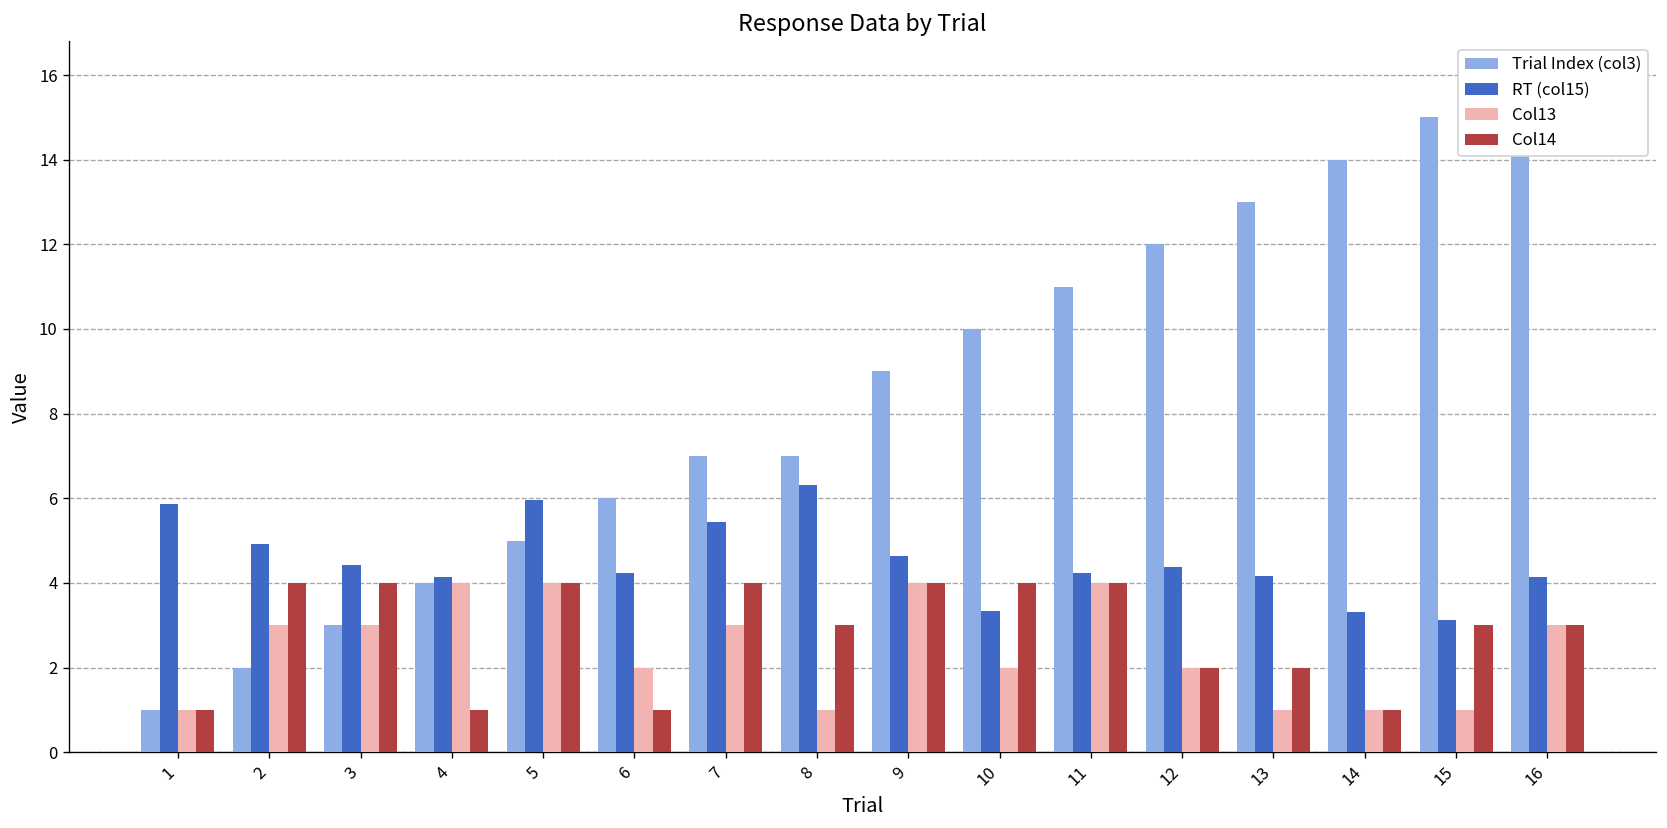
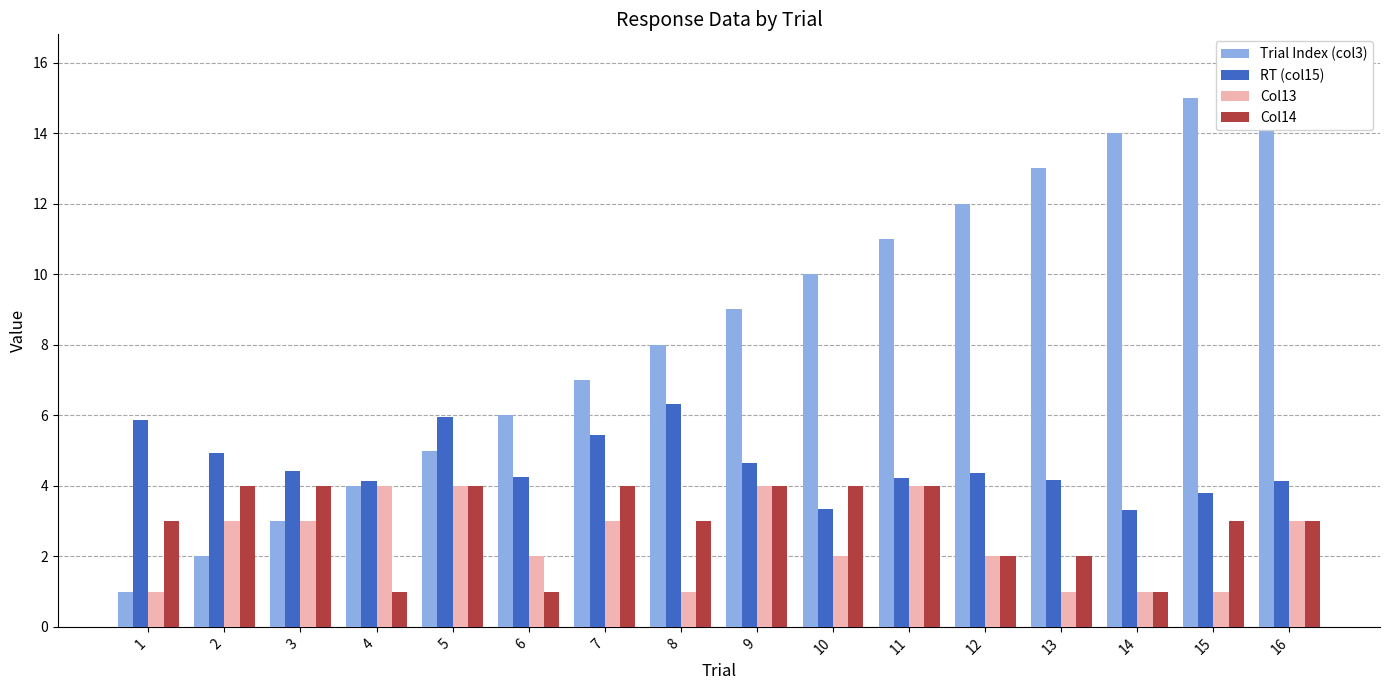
  {
    "Trial Index (col3)": {
      "1": 1,
      "2": 2,
      "3": 3,
      "4": 4,
      "5": 5,
      "6": 6,
      "7": 7,
-     "8": 7,
+     "8": 8,
      "9": 9,
      "10": 10,
      "11": 11,
      "12": 12,
      "13": 13,
      "14": 14,
      "15": 15
    },
    "RT (col15)": {
      "1": 5.9,
      "2": 4.9,
      "3": 4.4,
      "4": 4.1,
      "5": 5.9,
      "6": 4.2,
      "7": 5.4,
      "8": 6.3,
      "9": 4.6,
      "10": 3.3,
      "11": 4.2,
      "12": 4.4,
      "13": 4.2,
      "14": 3.3,
-     "15": 3.1,
+     "15": 3.8,
      "16": 4.1
    },
    "Col13": {
      "1": 1.0,
      "2": 3.0,
      "3": 3.0,
      "4": 4.0,
      "5": 4.0,
      "6": 2.0,
      "7": 3.0,
      "8": 1.0,
      "9": 4.0,
      "10": 2.0,
      "11": 4.0,
      "12": 2.0,
      "13": 1.0,
      "14": 1.0,
      "15": 1.0,
      "16": 3.0
    },
    "Col14": {
-     "1": 1,
+     "1": 3,
      "2": 4,
      "3": 4,
      "4": 1,
      "5": 4,
      "6": 1,
      "7": 4,
      "8": 3,
      "9": 4,
      "10": 4,
      "11": 4,
      "12": 2,
      "13": 2,
      "14": 1,
      "15": 3,
      "16": 3
    }
  }
